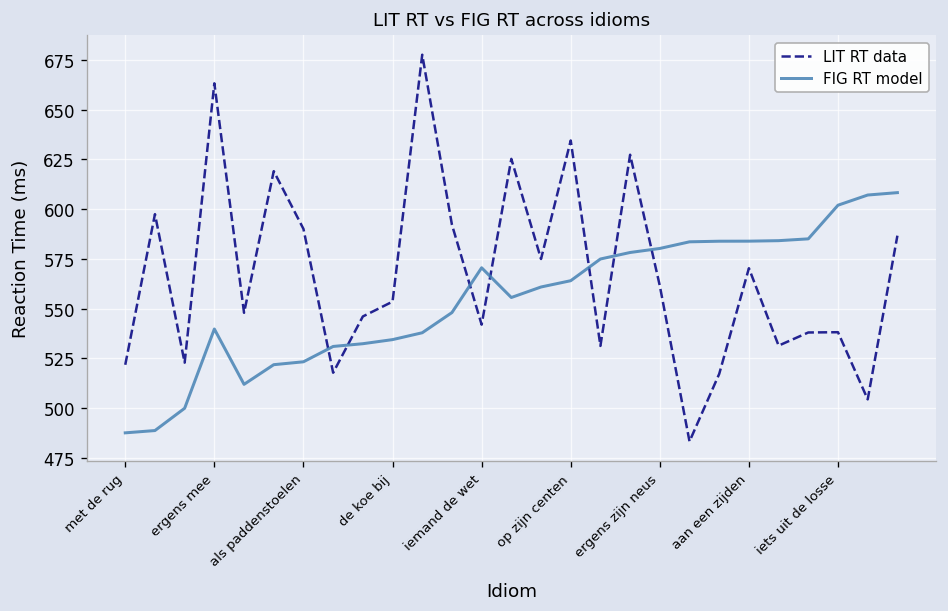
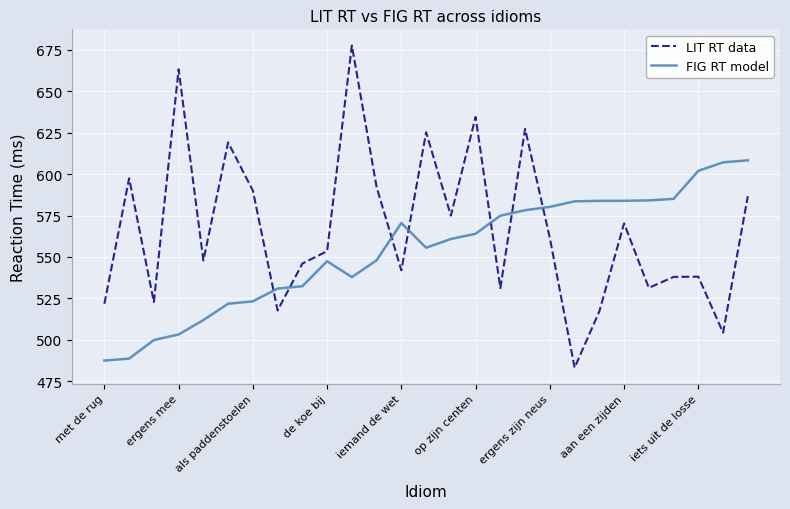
  {
    "LIT RT data": {
      "met de rug": 522,
      "ergens mee": 663,
      "als paddenstoelen": 590,
      "de koe bij": 553,
      "iemand de wet": 542,
      "op zijn centen": 634,
      "ergens zijn neus": 561,
      "aan een zijden": 570,
      "iets uit de losse": 538
    },
    "FIG RT model": {
      "met de rug": 488,
-     "ergens mee": 540,
+     "ergens mee": 503,
      "als paddenstoelen": 523,
-     "de koe bij": 534,
+     "de koe bij": 547,
      "iemand de wet": 570,
      "op zijn centen": 564,
      "ergens zijn neus": 580,
      "aan een zijden": 584,
      "iets uit de losse": 602
    }
  }
